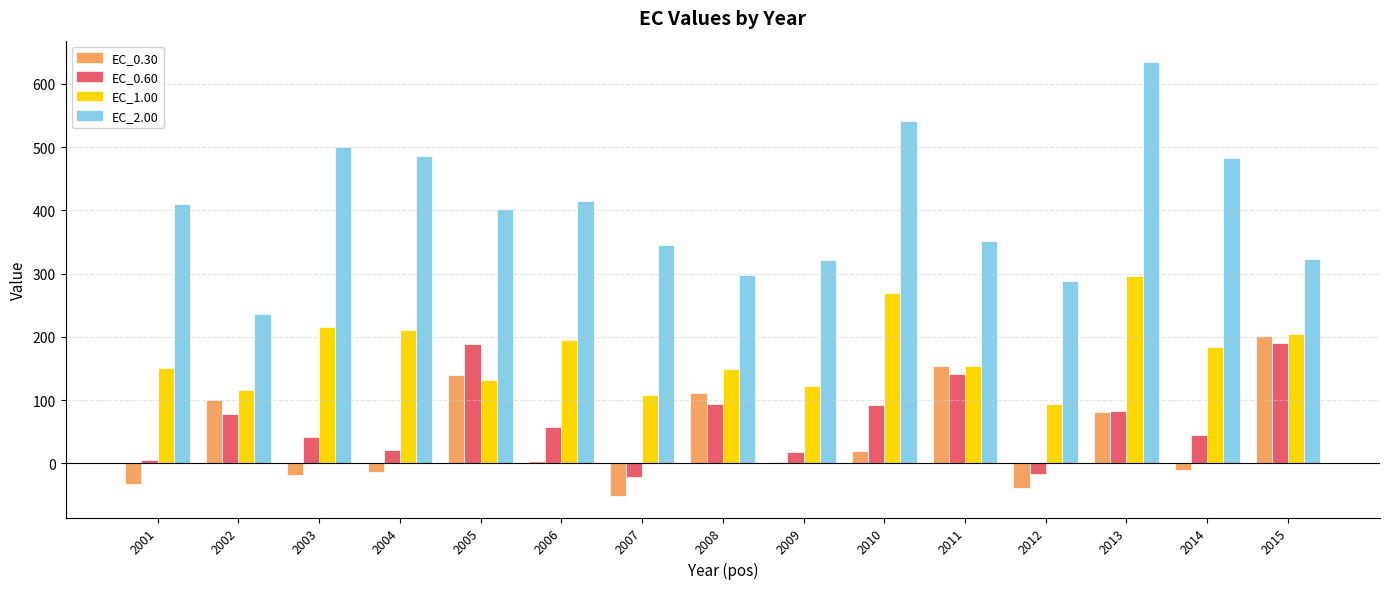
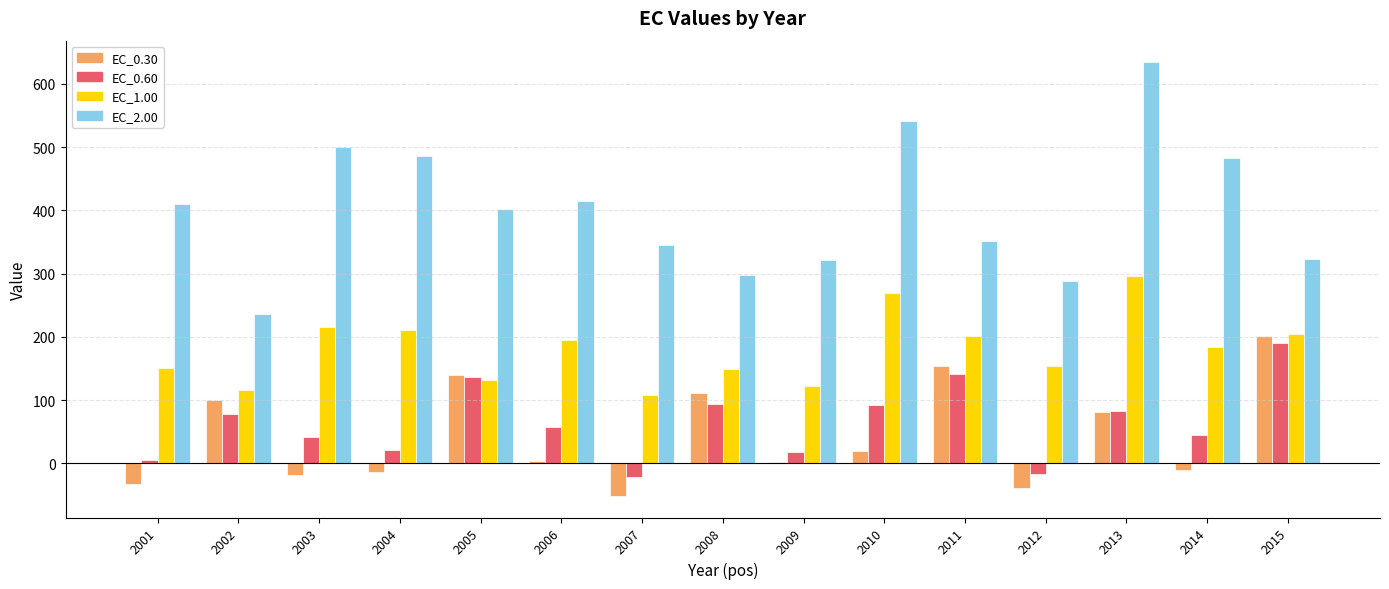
  {
    "EC_0.30": {
      "2001": -30,
      "2002": 100,
      "2003": -20,
      "2004": -10,
      "2005": 140,
      "2006": 0,
      "2007": -50,
      "2008": 110,
      "2010": 20,
      "2011": 150,
      "2012": -40,
      "2013": 80,
      "2014": -10,
      "2015": 200
    },
    "EC_0.60": {
      "2001": 10,
      "2002": 80,
      "2003": 40,
      "2004": 20,
-     "2005": 190,
+     "2005": 140,
      "2006": 60,
      "2007": -20,
      "2008": 90,
      "2009": 20,
      "2010": 90,
      "2011": 140,
      "2012": -20,
      "2013": 80,
      "2014": 40,
      "2015": 190
    },
    "EC_1.00": {
      "2001": 150,
      "2002": 120,
      "2003": 220,
      "2004": 210,
      "2005": 130,
      "2006": 200,
      "2007": 110,
      "2008": 150,
      "2009": 120,
      "2010": 270,
-     "2011": 150,
-     "2012": 90,
+     "2011": 200,
+     "2012": 150,
      "2013": 300,
      "2014": 180,
      "2015": 200
    },
    "EC_2.00": {
      "2001": 410,
      "2002": 240,
      "2003": 500,
      "2004": 490,
      "2005": 400,
      "2006": 410,
      "2007": 340,
      "2008": 300,
      "2009": 320,
      "2010": 540,
      "2011": 350,
      "2012": 290,
      "2013": 630,
      "2014": 480,
      "2015": 320
    }
  }
